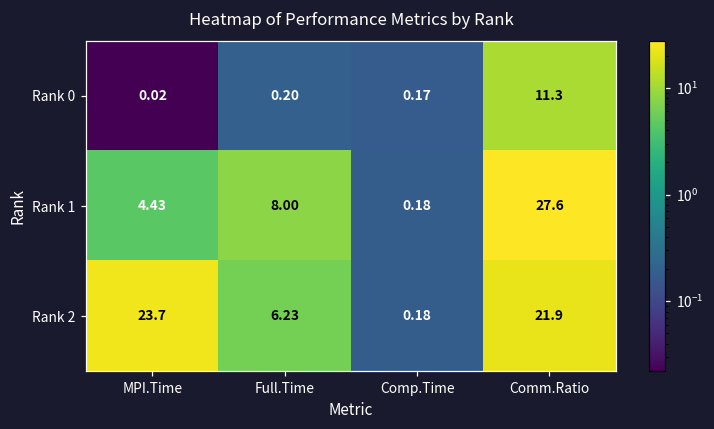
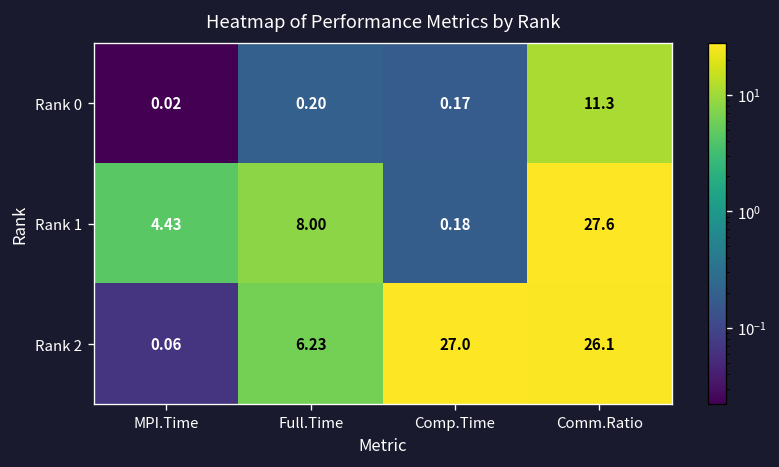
  {
    "Rank 0": {
      "MPI.Time": 0.02,
      "Full.Time": 0.20,
      "Comp.Time": 0.17,
      "Comm.Ratio": 11.3
    },
    "Rank 1": {
      "MPI.Time": 4.43,
      "Full.Time": 8.00,
      "Comp.Time": 0.18,
      "Comm.Ratio": 27.6
    },
    "Rank 2": {
-     "MPI.Time": 23.7,
+     "MPI.Time": 0.06,
      "Full.Time": 6.23,
-     "Comp.Time": 0.18,
-     "Comm.Ratio": 21.9
+     "Comp.Time": 27.0,
+     "Comm.Ratio": 26.1
    }
  }
